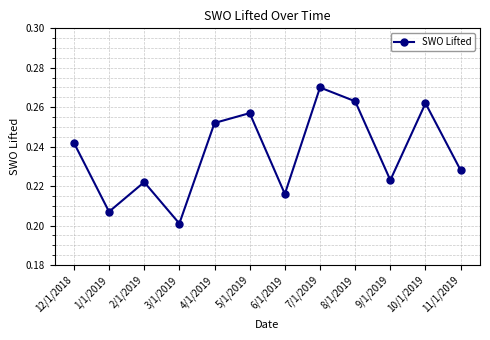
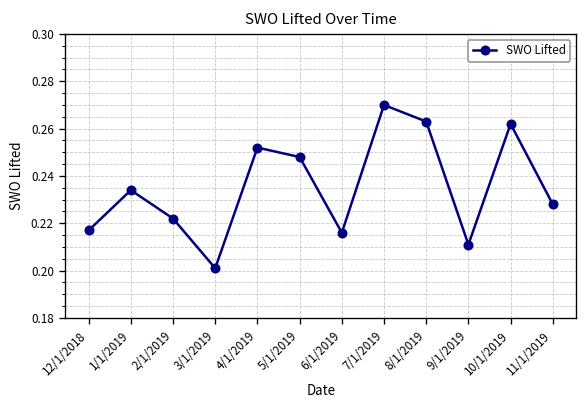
  {
-   "12/1/2018": 0.242,
-   "1/1/2019": 0.207,
+   "12/1/2018": 0.217,
+   "1/1/2019": 0.234,
    "2/1/2019": 0.222,
    "3/1/2019": 0.201,
    "4/1/2019": 0.252,
-   "5/1/2019": 0.257,
+   "5/1/2019": 0.248,
    "6/1/2019": 0.216,
    "7/1/2019": 0.270,
    "8/1/2019": 0.263,
-   "9/1/2019": 0.223,
+   "9/1/2019": 0.211,
    "10/1/2019": 0.262,
    "11/1/2019": 0.228
  }
